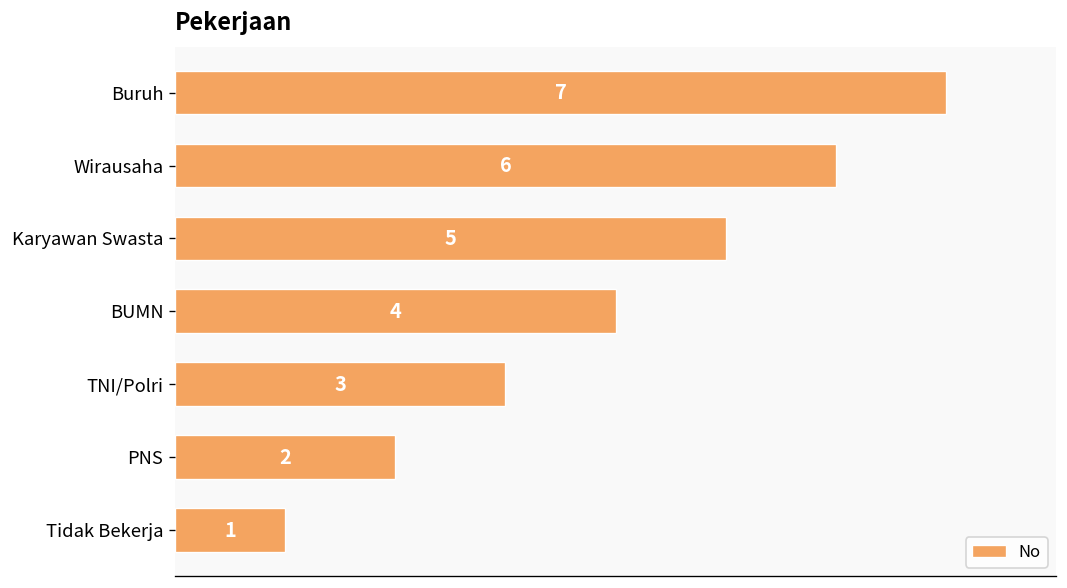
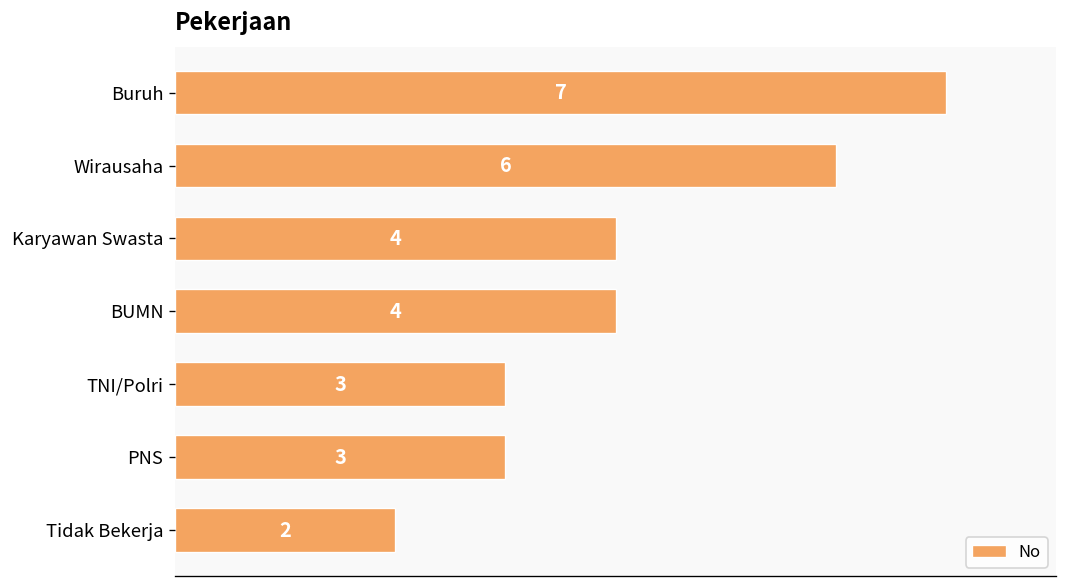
  {
    "Buruh": 7,
    "Wirausaha": 6,
-   "Karyawan Swasta": 5,
+   "Karyawan Swasta": 4,
    "BUMN": 4,
    "TNI/Polri": 3,
-   "PNS": 2,
-   "Tidak Bekerja": 1
+   "PNS": 3,
+   "Tidak Bekerja": 2
  }
